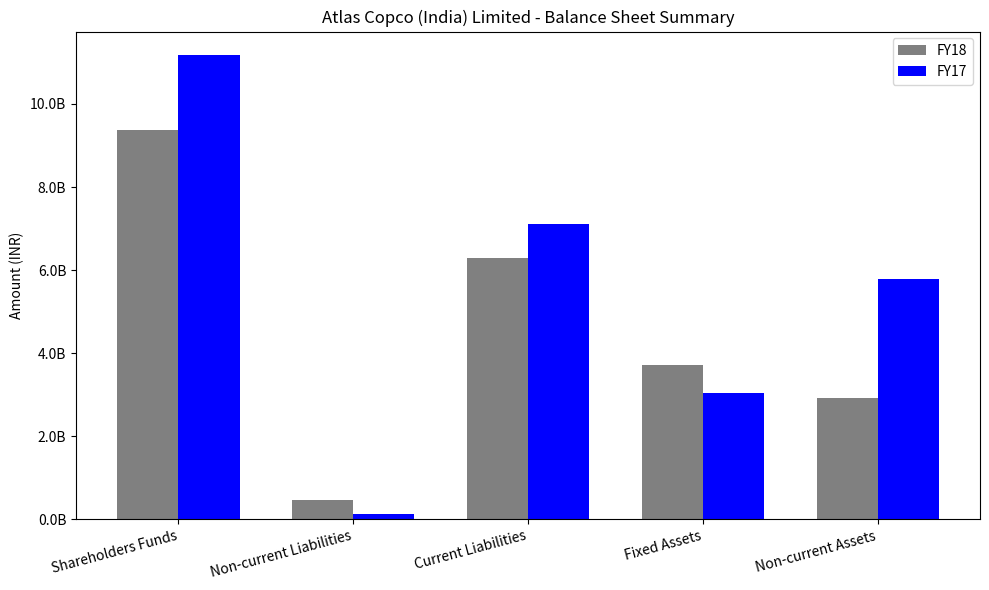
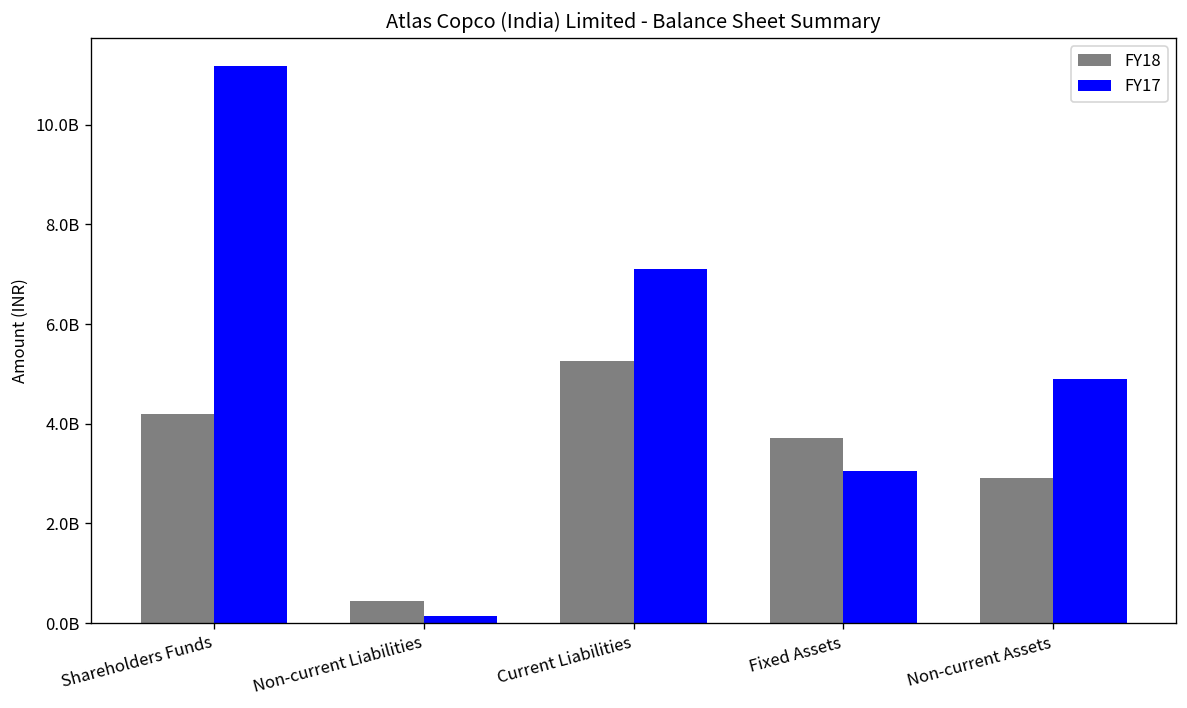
  {
    "FY18": {
-     "Shareholders Funds": 9400000000,
+     "Shareholders Funds": 4200000000,
      "Non-current Liabilities": 500000000,
-     "Current Liabilities": 6300000000,
+     "Current Liabilities": 5300000000,
      "Fixed Assets": 3700000000,
      "Non-current Assets": 2900000000
    },
    "FY17": {
      "Shareholders Funds": 11200000000,
      "Non-current Liabilities": 100000000,
      "Current Liabilities": 7100000000,
      "Fixed Assets": 3000000000,
-     "Non-current Assets": 5800000000
+     "Non-current Assets": 4900000000
    }
  }
